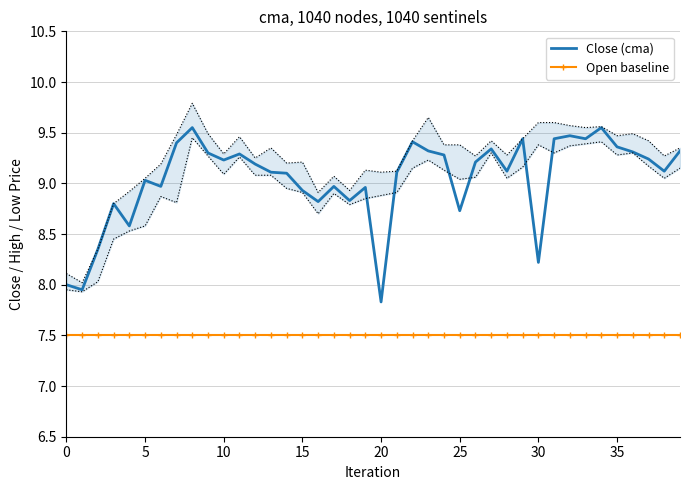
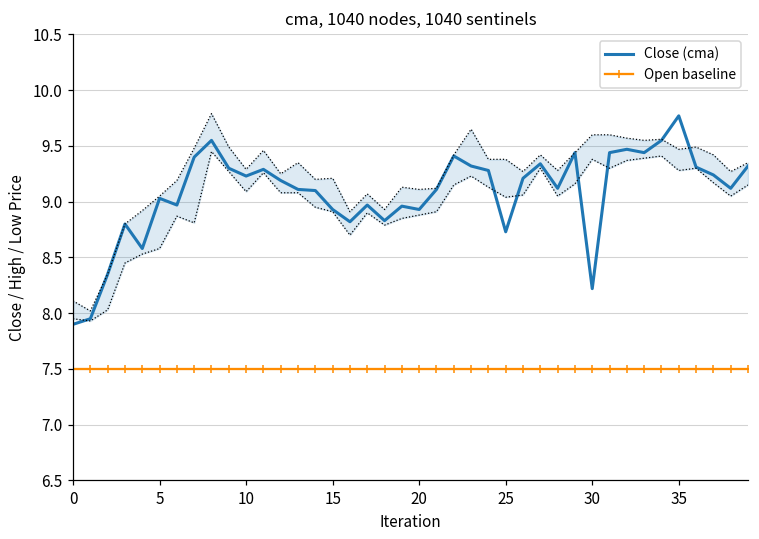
  {
    "Close (cma)": {
-     "0": 8.0,
+     "0": 7.9,
      "10": 9.23,
-     "20": 7.83,
+     "20": 8.93,
      "25": 8.73,
      "30": 8.22,
-     "35": 9.36
+     "35": 9.77
    },
    "Open baseline": {
      "0": 7.50,
      "5": 7.50,
      "10": 7.50,
      "15": 7.50,
      "20": 7.50,
      "25": 7.50,
      "30": 7.50,
      "35": 7.50
    }
  }
